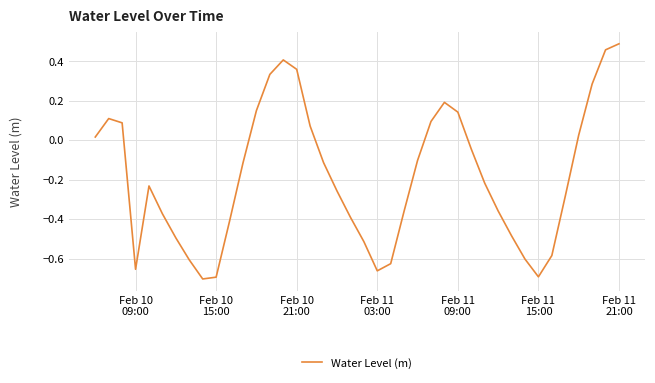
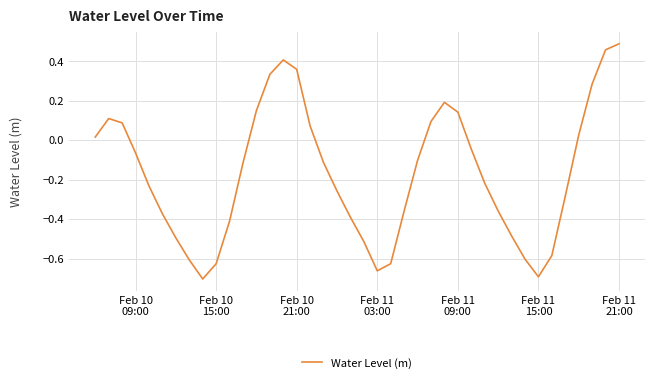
  {
-   "Feb 10 09:00": -0.65,
-   "Feb 10 15:00": -0.69,
+   "Feb 10 09:00": -0.06,
+   "Feb 10 15:00": -0.62,
    "Feb 10 21:00": 0.36,
    "Feb 11 03:00": -0.66,
    "Feb 11 09:00": 0.14,
    "Feb 11 15:00": -0.69,
    "Feb 11 21:00": 0.49
  }
